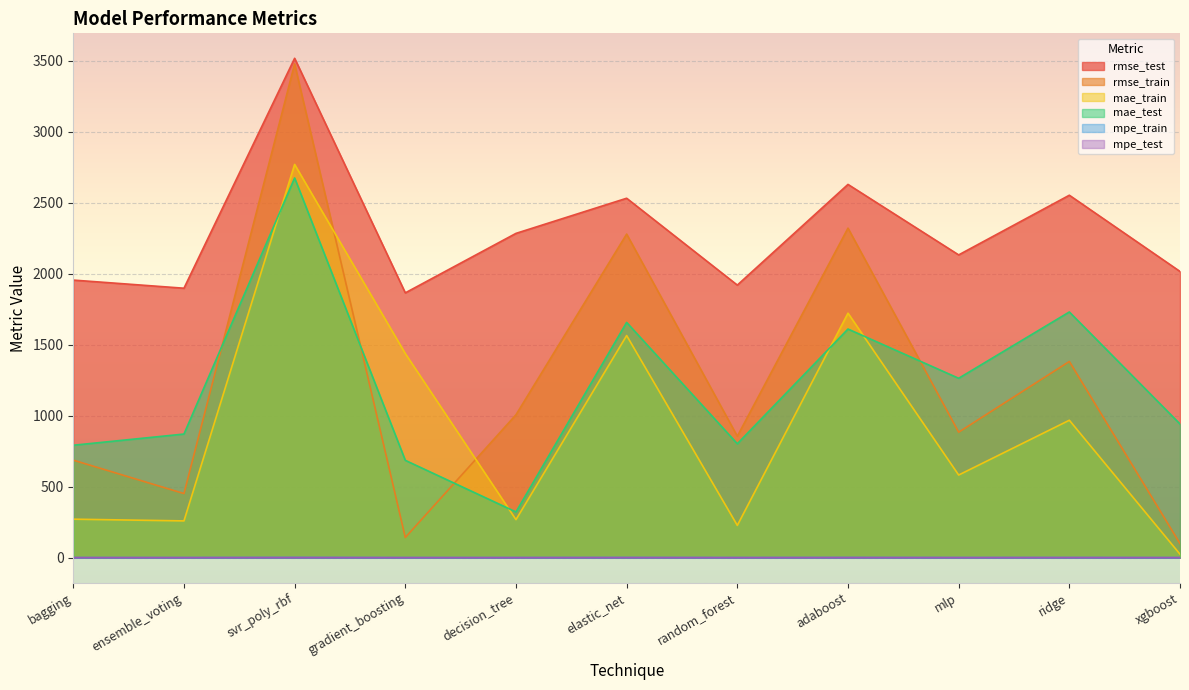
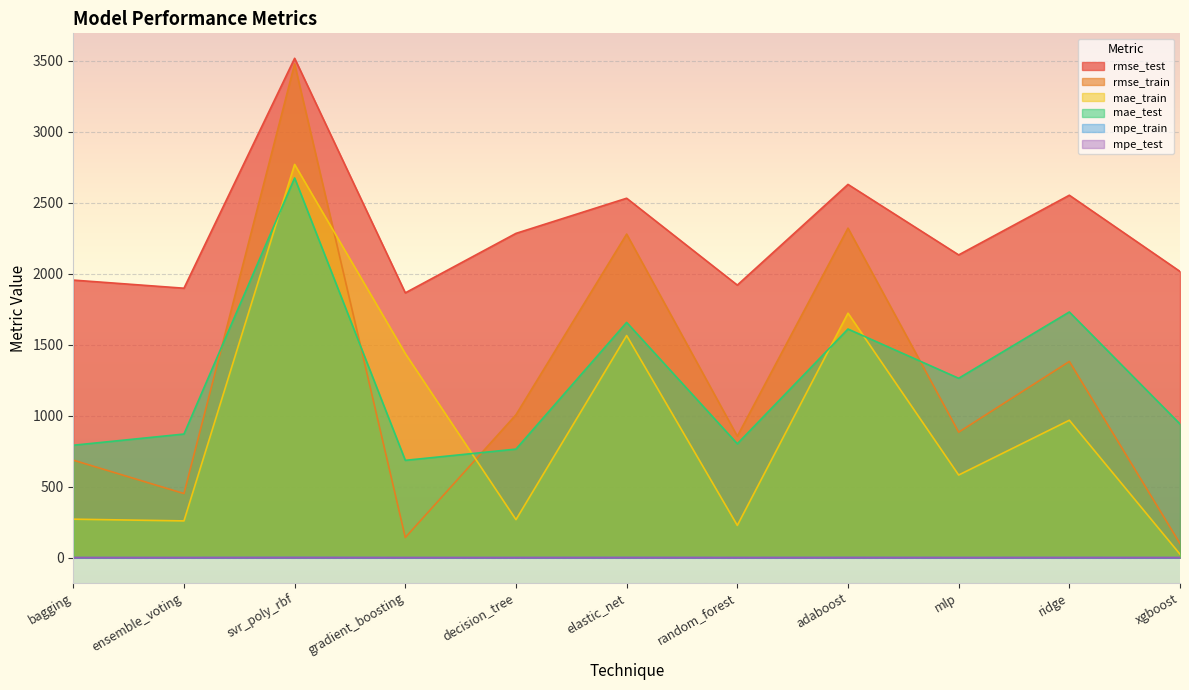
  {
    "mae_train": {
      "bagging": 270,
      "ensemble_voting": 260,
      "svr_poly_rbf": 2770,
      "gradient_boosting": 1440,
      "decision_tree": 270,
      "elastic_net": 1560,
      "random_forest": 230,
      "adaboost": 1720,
      "mlp": 580,
      "ridge": 970,
      "xgboost": 20
    },
    "mae_test": {
      "bagging": 790,
      "ensemble_voting": 870,
      "svr_poly_rbf": 2680,
      "gradient_boosting": 690,
-     "decision_tree": 320,
+     "decision_tree": 760,
      "elastic_net": 1660,
      "random_forest": 800,
      "adaboost": 1610,
      "mlp": 1260,
      "ridge": 1730,
      "xgboost": 940
    },
    "mpe_test": {
      "bagging": 0,
      "ensemble_voting": 0,
      "svr_poly_rbf": 0,
      "gradient_boosting": 0,
      "decision_tree": 0,
      "elastic_net": 0,
      "random_forest": 0,
      "adaboost": 0,
      "mlp": 0,
      "ridge": 0,
      "xgboost": 0
    }
  }
